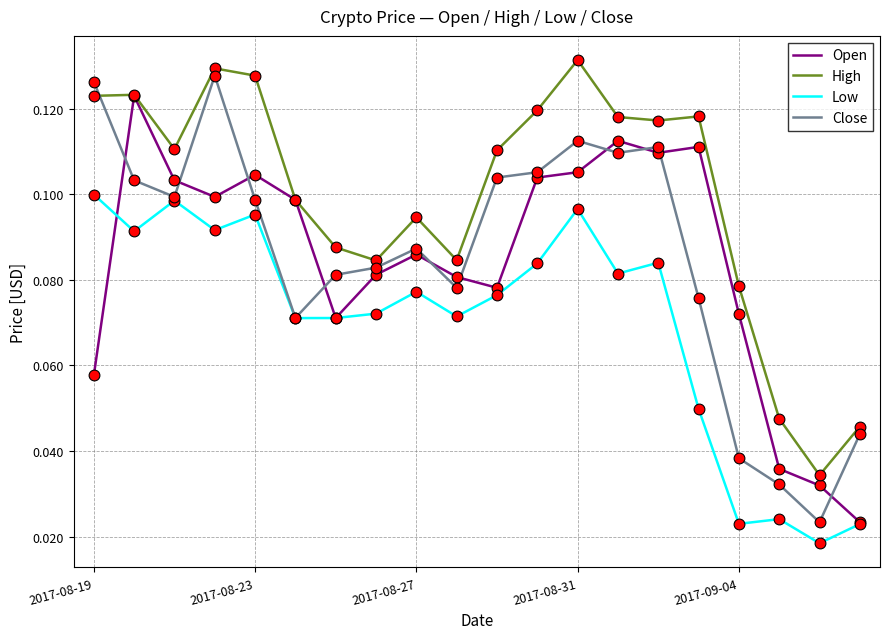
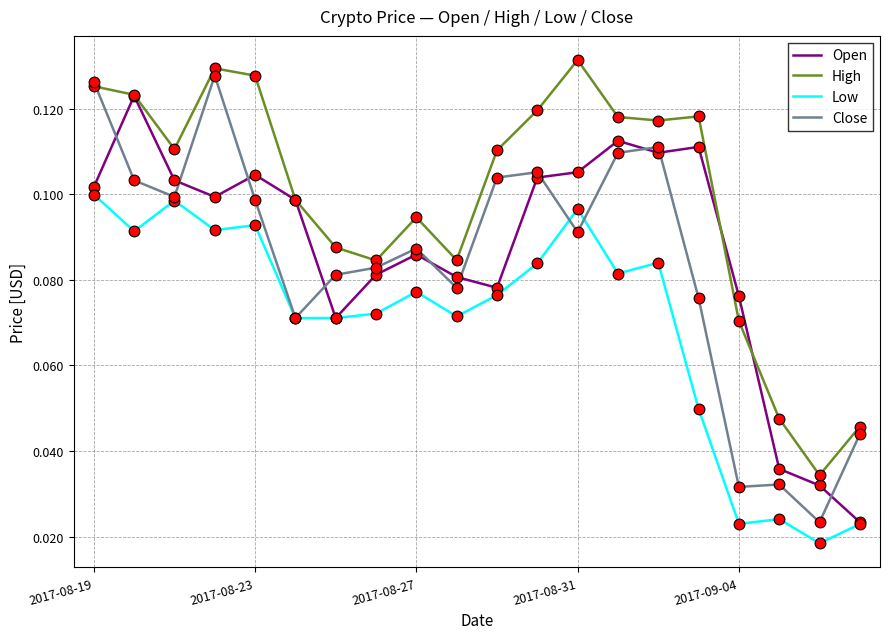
  {
    "Open": {
-     "2017-08-19": 0.058,
+     "2017-08-19": 0.102,
      "2017-08-23": 0.105,
      "2017-08-27": 0.086,
      "2017-08-31": 0.105,
-     "2017-09-04": 0.072
+     "2017-09-04": 0.076
    },
    "High": {
-     "2017-08-19": 0.123,
+     "2017-08-19": 0.125,
      "2017-08-23": 0.128,
      "2017-08-27": 0.095,
      "2017-08-31": 0.131,
-     "2017-09-04": 0.079
+     "2017-09-04": 0.070
    },
    "Low": {
      "2017-08-19": 0.100,
-     "2017-08-23": 0.095,
+     "2017-08-23": 0.093,
      "2017-08-27": 0.077,
      "2017-08-31": 0.097,
      "2017-09-04": 0.023
    },
    "Close": {
      "2017-08-19": 0.126,
      "2017-08-23": 0.099,
      "2017-08-27": 0.087,
-     "2017-08-31": 0.113,
-     "2017-09-04": 0.038
+     "2017-08-31": 0.091,
+     "2017-09-04": 0.032
    }
  }
